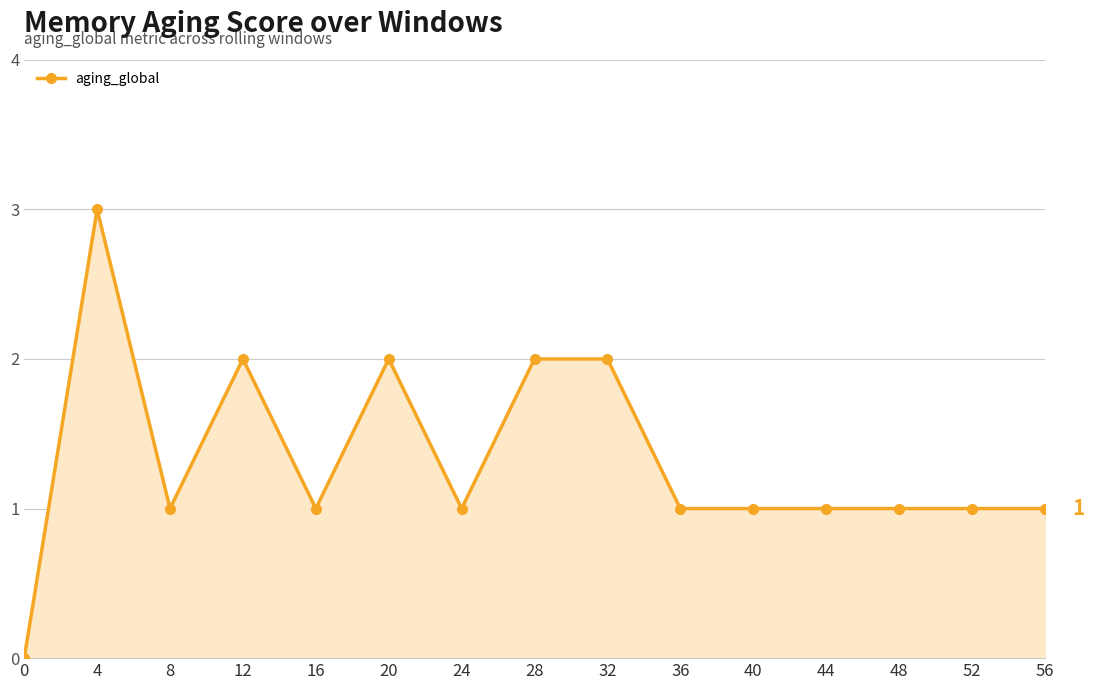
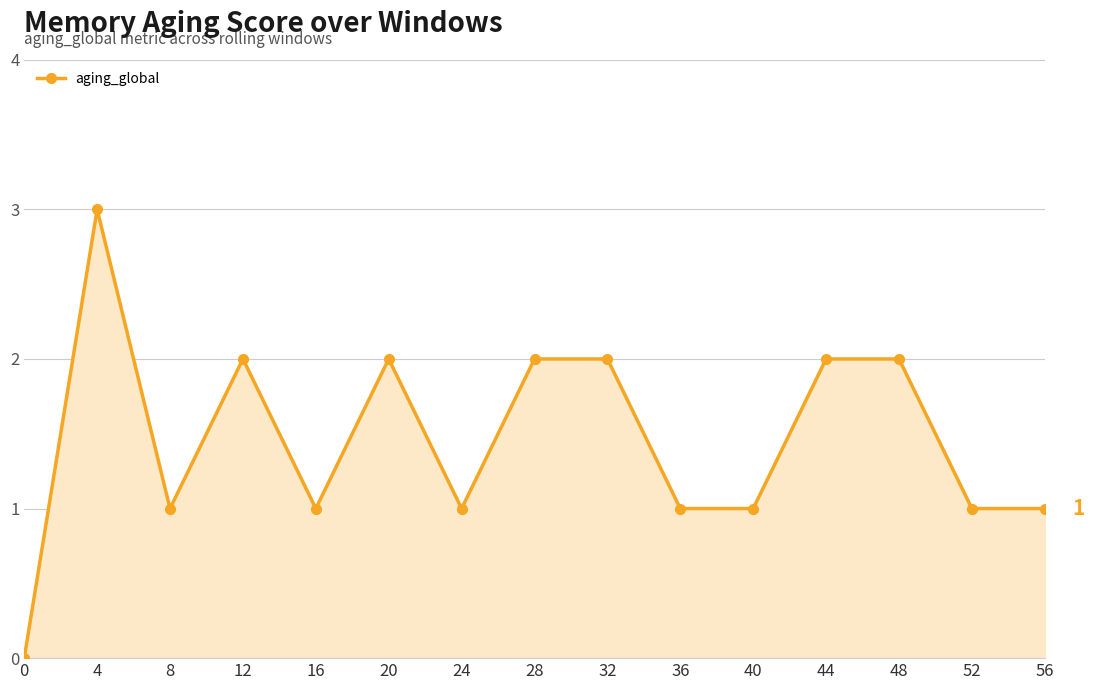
  {
    "0": 0,
    "4": 3,
    "8": 1,
    "12": 2,
    "16": 1,
    "20": 2,
    "24": 1,
    "28": 2,
    "32": 2,
    "36": 1,
    "40": 1,
-   "44": 1,
-   "48": 1,
+   "44": 2,
+   "48": 2,
    "52": 1
  }
